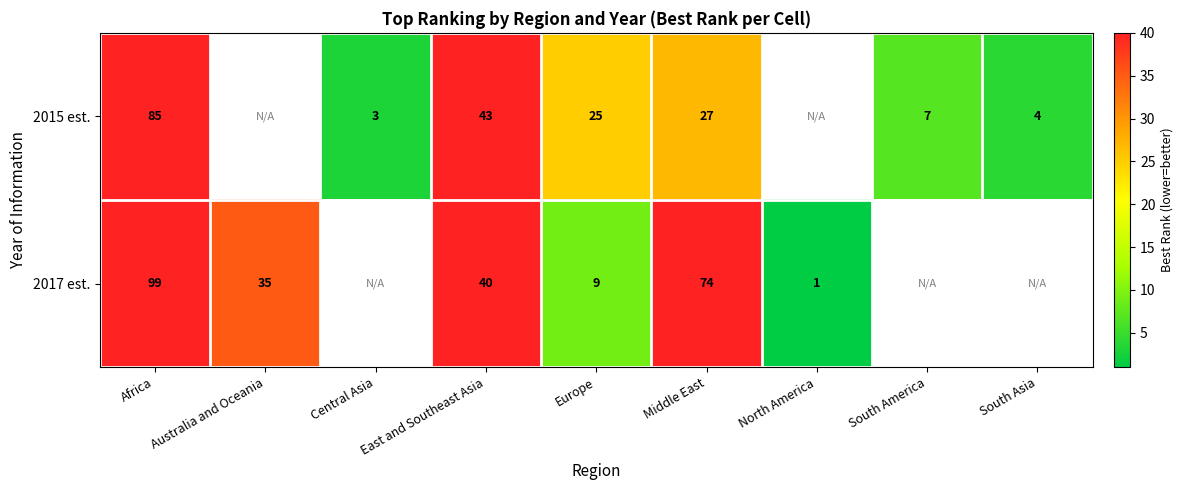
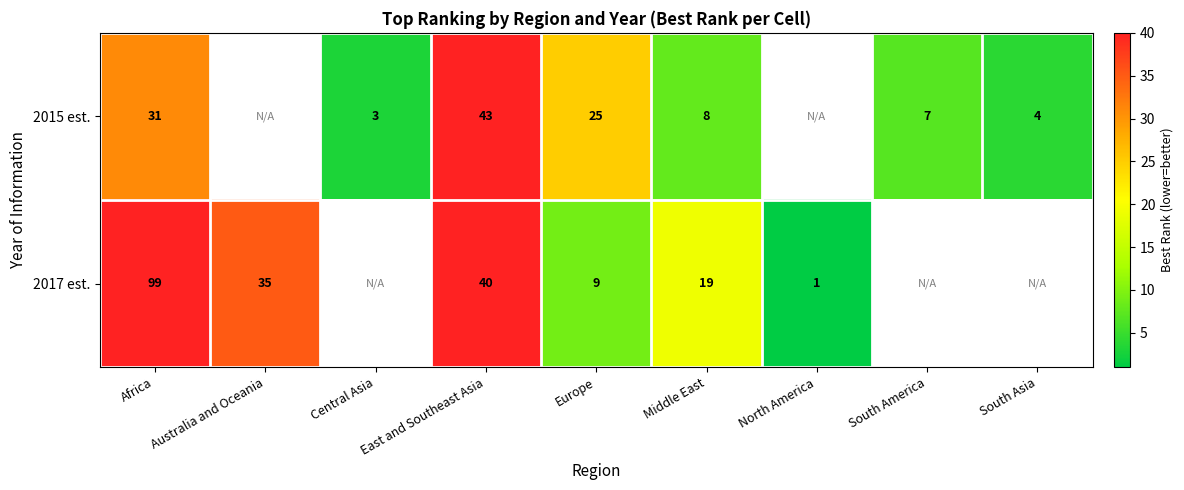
  {
    "2015 est.": {
-     "Africa": 85,
+     "Africa": 31,
      "Central Asia": 3,
      "East and Southeast Asia": 43,
      "Europe": 25,
-     "Middle East": 27,
+     "Middle East": 8,
      "South America": 7,
      "South Asia": 4
    },
    "2017 est.": {
      "Africa": 99,
      "Australia and Oceania": 35,
      "East and Southeast Asia": 40,
      "Europe": 9,
-     "Middle East": 74,
+     "Middle East": 19,
      "North America": 1
    }
  }
